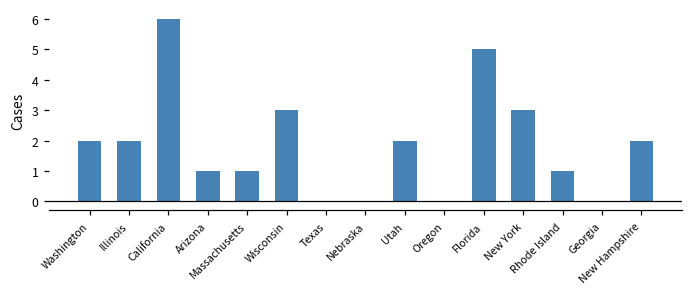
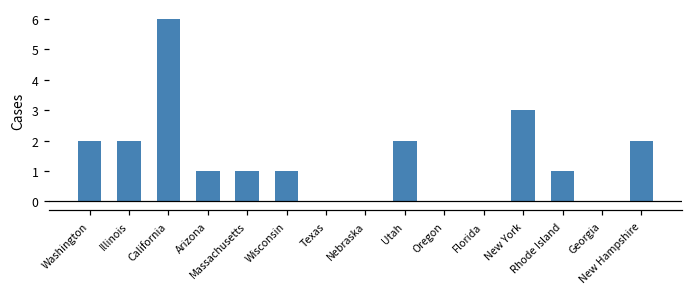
  {
    "Washington": 2,
    "Illinois": 2,
    "California": 6,
    "Arizona": 1,
    "Massachusetts": 1,
-   "Wisconsin": 3,
+   "Wisconsin": 1,
    "Texas": 0,
    "Nebraska": 0,
    "Utah": 2,
    "Oregon": 0,
-   "Florida": 5,
+   "Florida": 0,
    "New York": 3,
    "Rhode Island": 1,
    "Georgia": 0,
    "New Hampshire": 2
  }
